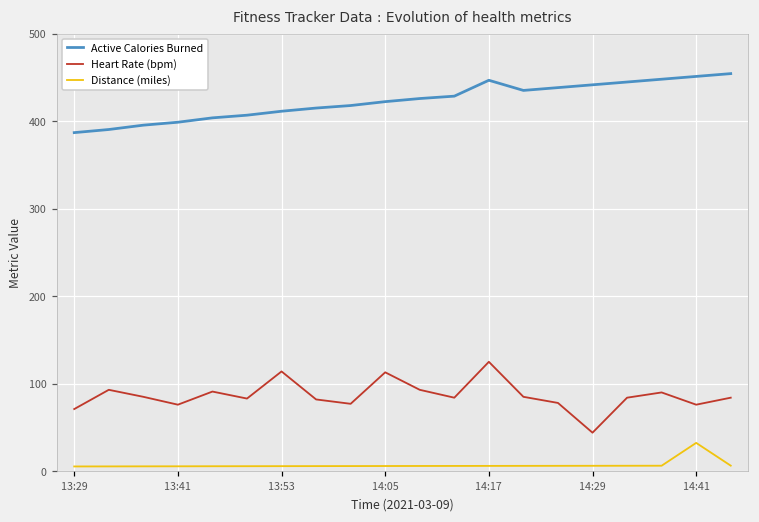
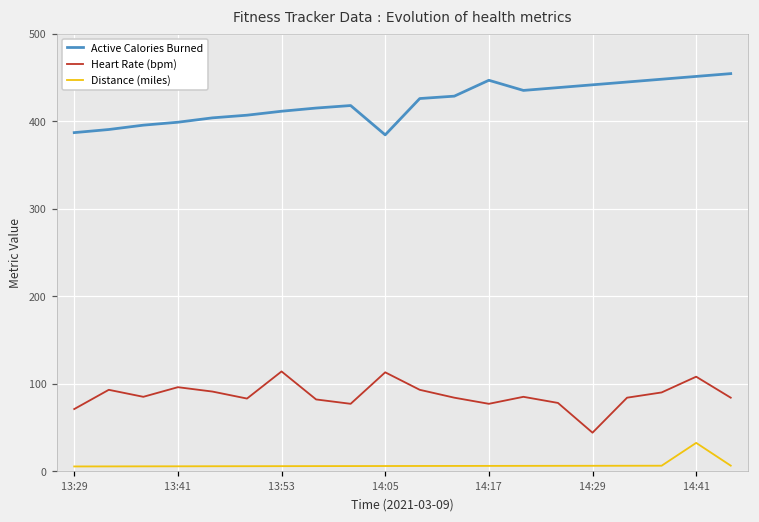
  {
    "Active Calories Burned": {
      "13:29": 390,
      "13:41": 400,
      "13:53": 410,
-     "14:05": 420,
+     "14:05": 380,
      "14:17": 450,
      "14:29": 440,
      "14:41": 450
    },
    "Heart Rate (bpm)": {
      "13:29": 70,
-     "13:41": 80,
+     "13:41": 100,
      "13:53": 110,
      "14:05": 110,
-     "14:17": 130,
+     "14:17": 80,
      "14:29": 40,
-     "14:41": 80
+     "14:41": 110
    },
    "Distance (miles)": {
      "13:29": 10,
      "13:41": 10,
      "13:53": 10,
      "14:05": 10,
      "14:17": 10,
      "14:29": 10,
      "14:41": 30
    }
  }
